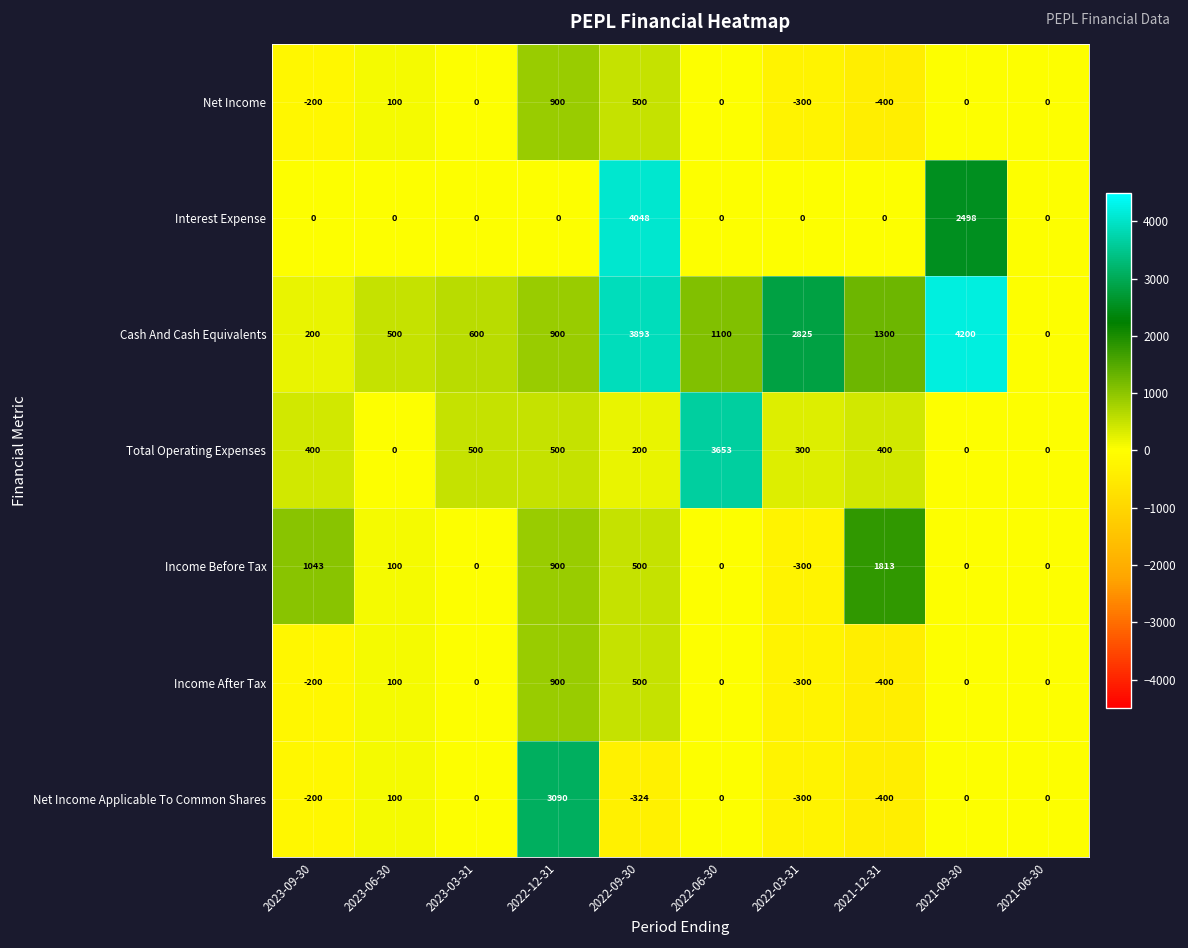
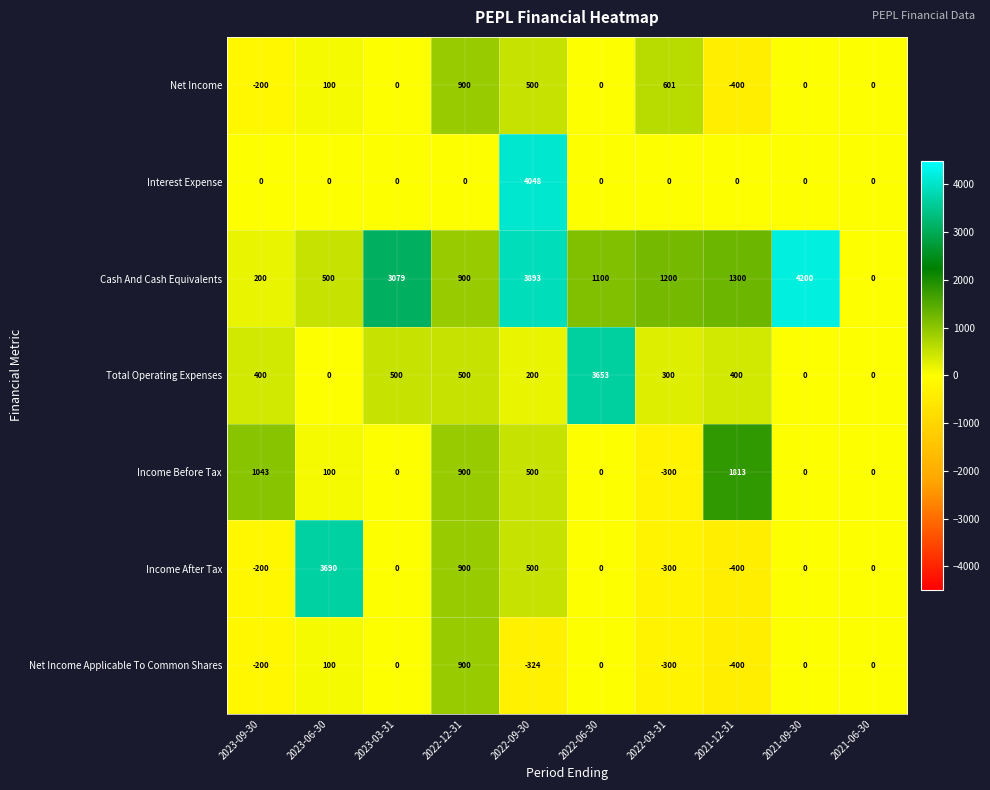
  {
    "Net Income": {
      "2023-09-30": -200,
      "2023-06-30": 100,
      "2023-03-31": 0,
      "2022-12-31": 900,
      "2022-09-30": 500,
      "2022-06-30": 0,
-     "2022-03-31": -300,
+     "2022-03-31": 601,
      "2021-12-31": -400,
      "2021-09-30": 0,
      "2021-06-30": 0
    },
    "Interest Expense": {
      "2023-09-30": 0,
      "2023-06-30": 0,
      "2023-03-31": 0,
      "2022-12-31": 0,
      "2022-09-30": 4048,
      "2022-06-30": 0,
      "2022-03-31": 0,
      "2021-12-31": 0,
-     "2021-09-30": 2498,
+     "2021-09-30": 0,
      "2021-06-30": 0
    },
    "Cash And Cash Equivalents": {
      "2023-09-30": 200,
      "2023-06-30": 500,
-     "2023-03-31": 600,
+     "2023-03-31": 3079,
      "2022-12-31": 900,
      "2022-09-30": 3893,
      "2022-06-30": 1100,
-     "2022-03-31": 2825,
+     "2022-03-31": 1200,
      "2021-12-31": 1300,
      "2021-09-30": 4200,
      "2021-06-30": 0
    },
    "Total Operating Expenses": {
      "2023-09-30": 400,
      "2023-06-30": 0,
      "2023-03-31": 500,
      "2022-12-31": 500,
      "2022-09-30": 200,
      "2022-06-30": 3653,
      "2022-03-31": 300,
      "2021-12-31": 400,
      "2021-09-30": 0,
      "2021-06-30": 0
    },
    "Income Before Tax": {
      "2023-09-30": 1043,
      "2023-06-30": 100,
      "2023-03-31": 0,
      "2022-12-31": 900,
      "2022-09-30": 500,
      "2022-06-30": 0,
      "2022-03-31": -300,
      "2021-12-31": 1813,
      "2021-09-30": 0,
      "2021-06-30": 0
    },
    "Income After Tax": {
      "2023-09-30": -200,
-     "2023-06-30": 100,
+     "2023-06-30": 3690,
      "2023-03-31": 0,
      "2022-12-31": 900,
      "2022-09-30": 500,
      "2022-06-30": 0,
      "2022-03-31": -300,
      "2021-12-31": -400,
      "2021-09-30": 0,
      "2021-06-30": 0
    },
    "Net Income Applicable To Common Shares": {
      "2023-09-30": -200,
      "2023-06-30": 100,
      "2023-03-31": 0,
-     "2022-12-31": 3090,
+     "2022-12-31": 900,
      "2022-09-30": -324,
      "2022-06-30": 0,
      "2022-03-31": -300,
      "2021-12-31": -400,
      "2021-09-30": 0,
      "2021-06-30": 0
    }
  }
